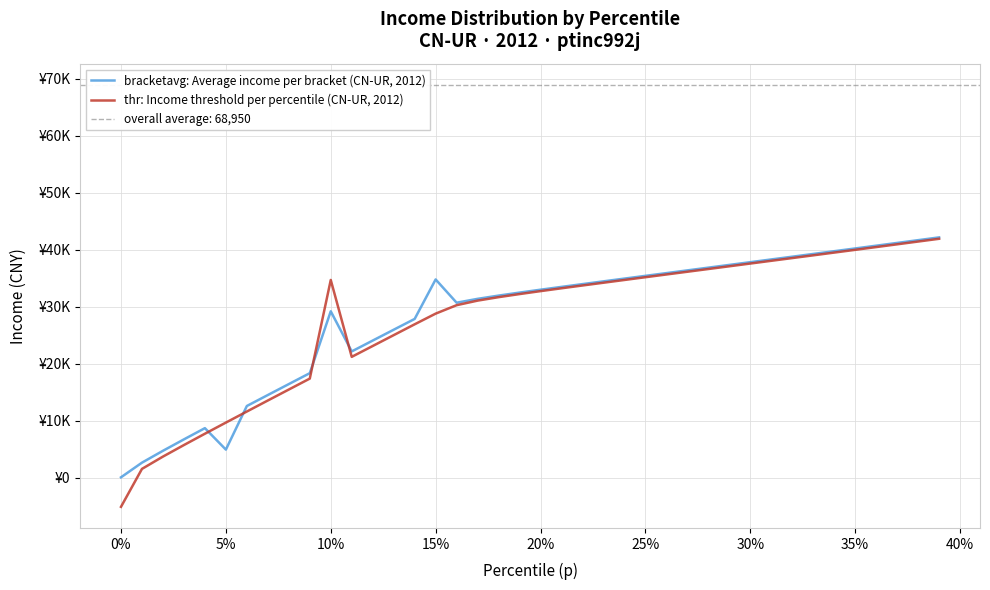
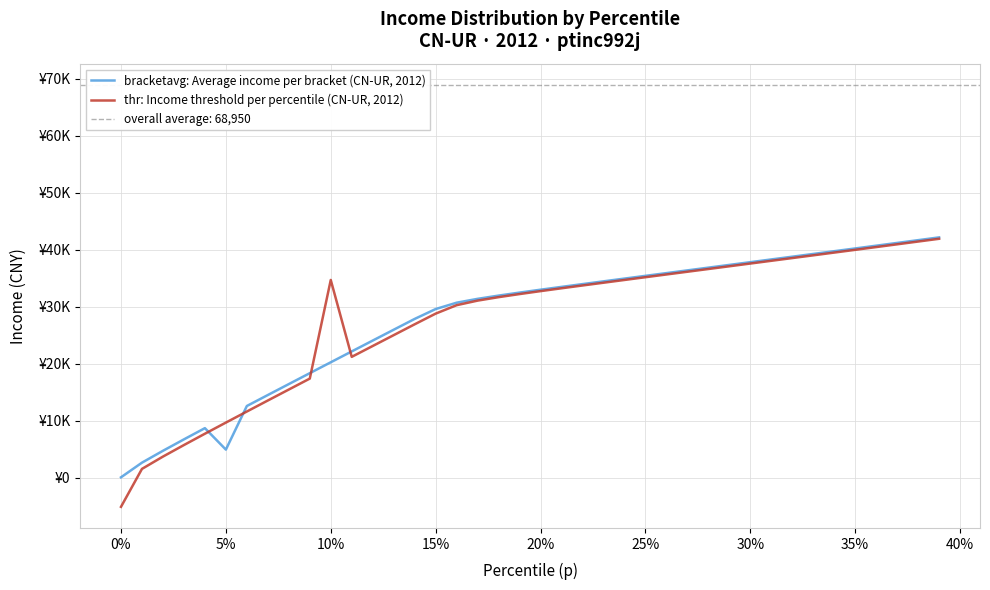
  {
    "bracketavg: Average income per bracket (CN-UR, 2012)": {
      "0%": "¥0",
      "5%": "¥5000",
-     "10%": "¥29000",
-     "15%": "¥35000"
+     "10%": "¥20000",
+     "15%": "¥30000"
    },
    "thr: Income threshold per percentile (CN-UR, 2012)": {
      "0%": "¥-5000",
      "5%": "¥10000",
      "10%": "¥35000",
      "15%": "¥29000"
    }
  }
